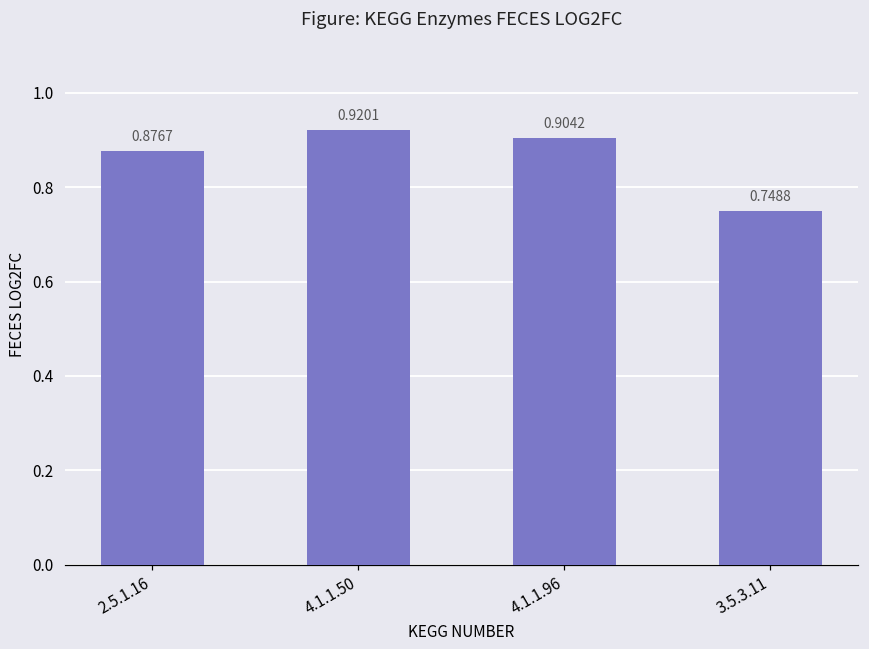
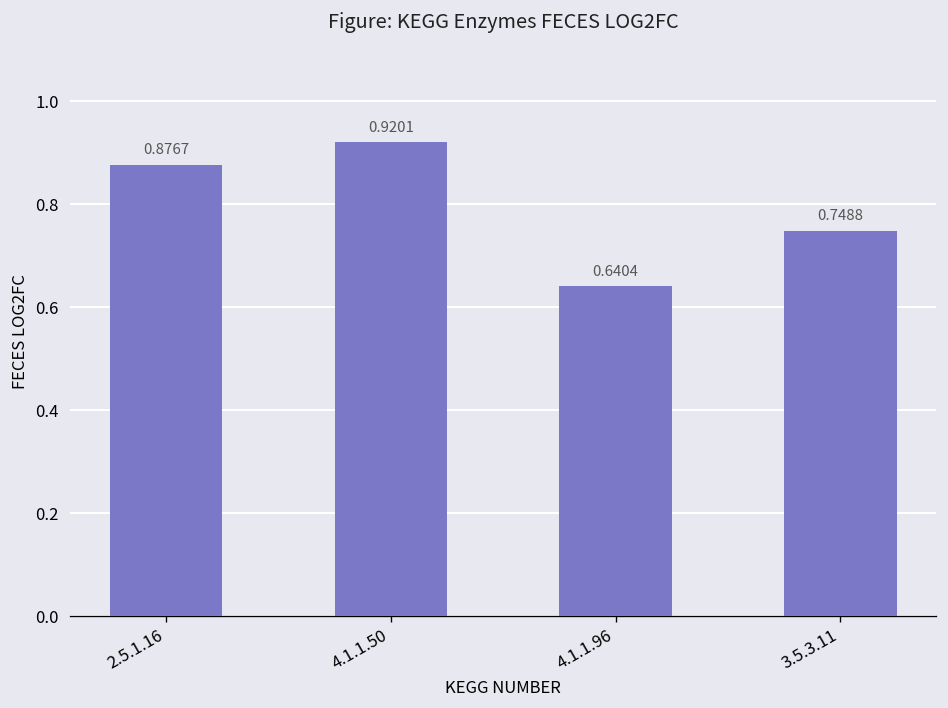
  {
    "2.5.1.16": 0.8767,
    "4.1.1.50": 0.9201,
-   "4.1.1.96": 0.9042,
+   "4.1.1.96": 0.6404,
    "3.5.3.11": 0.7488
  }
